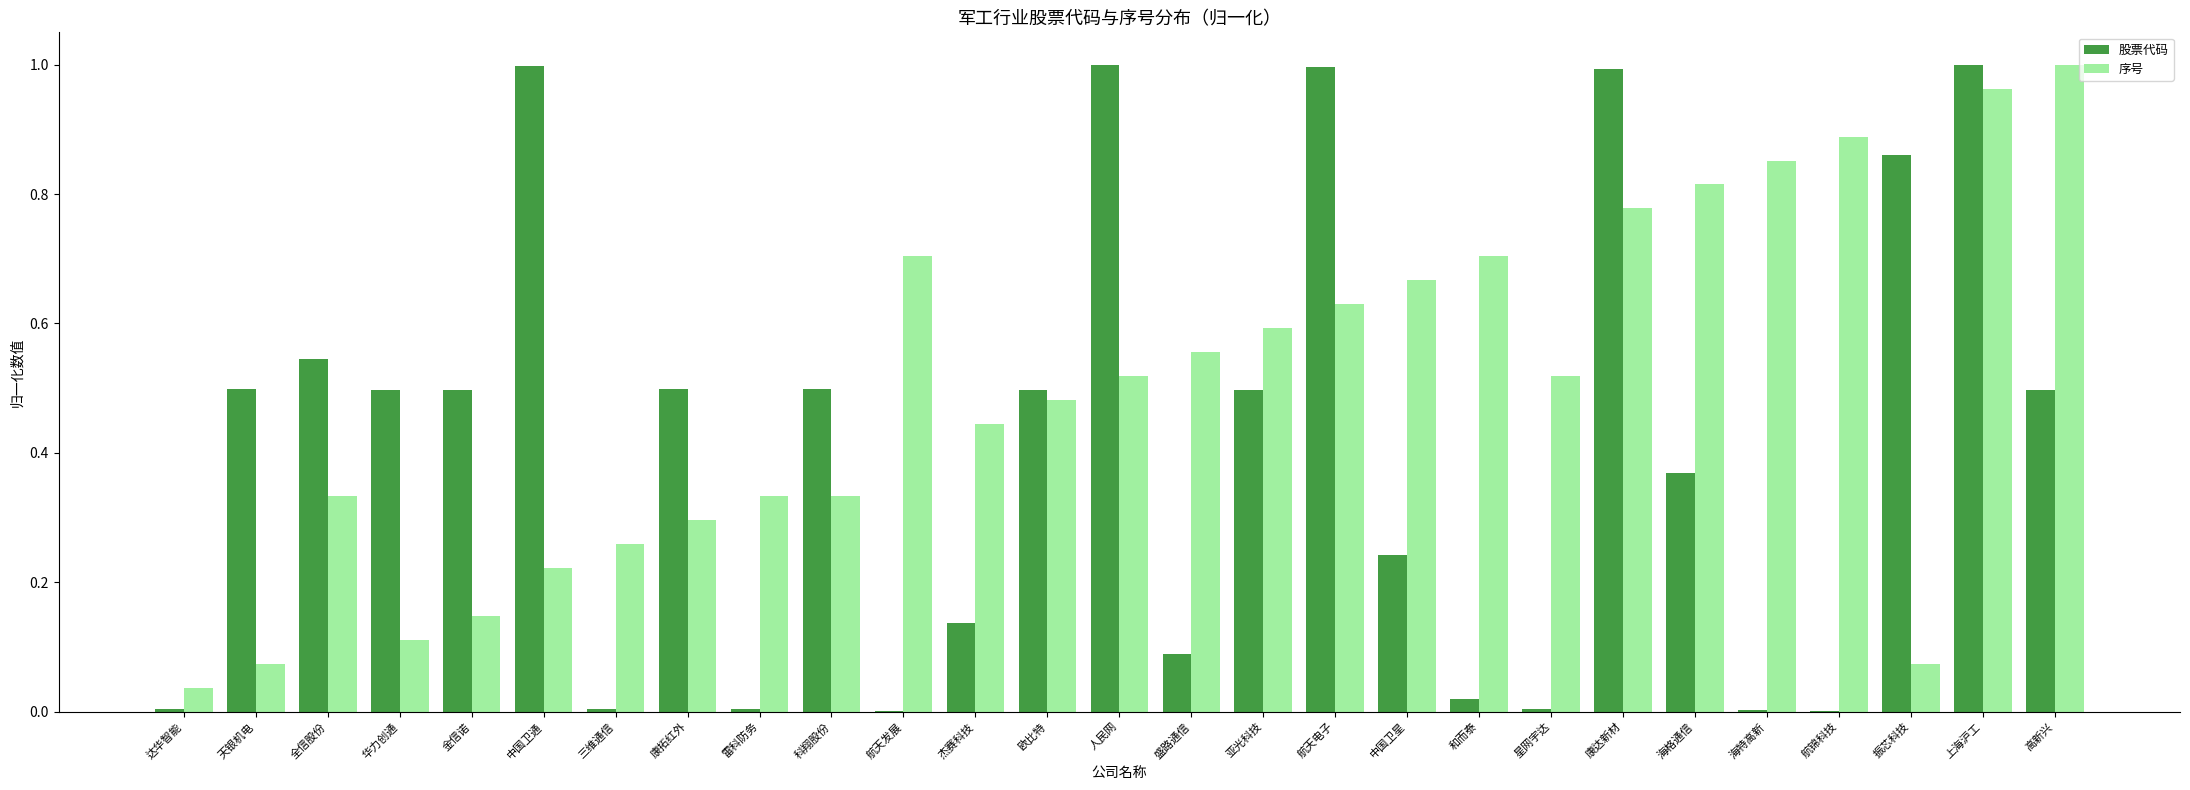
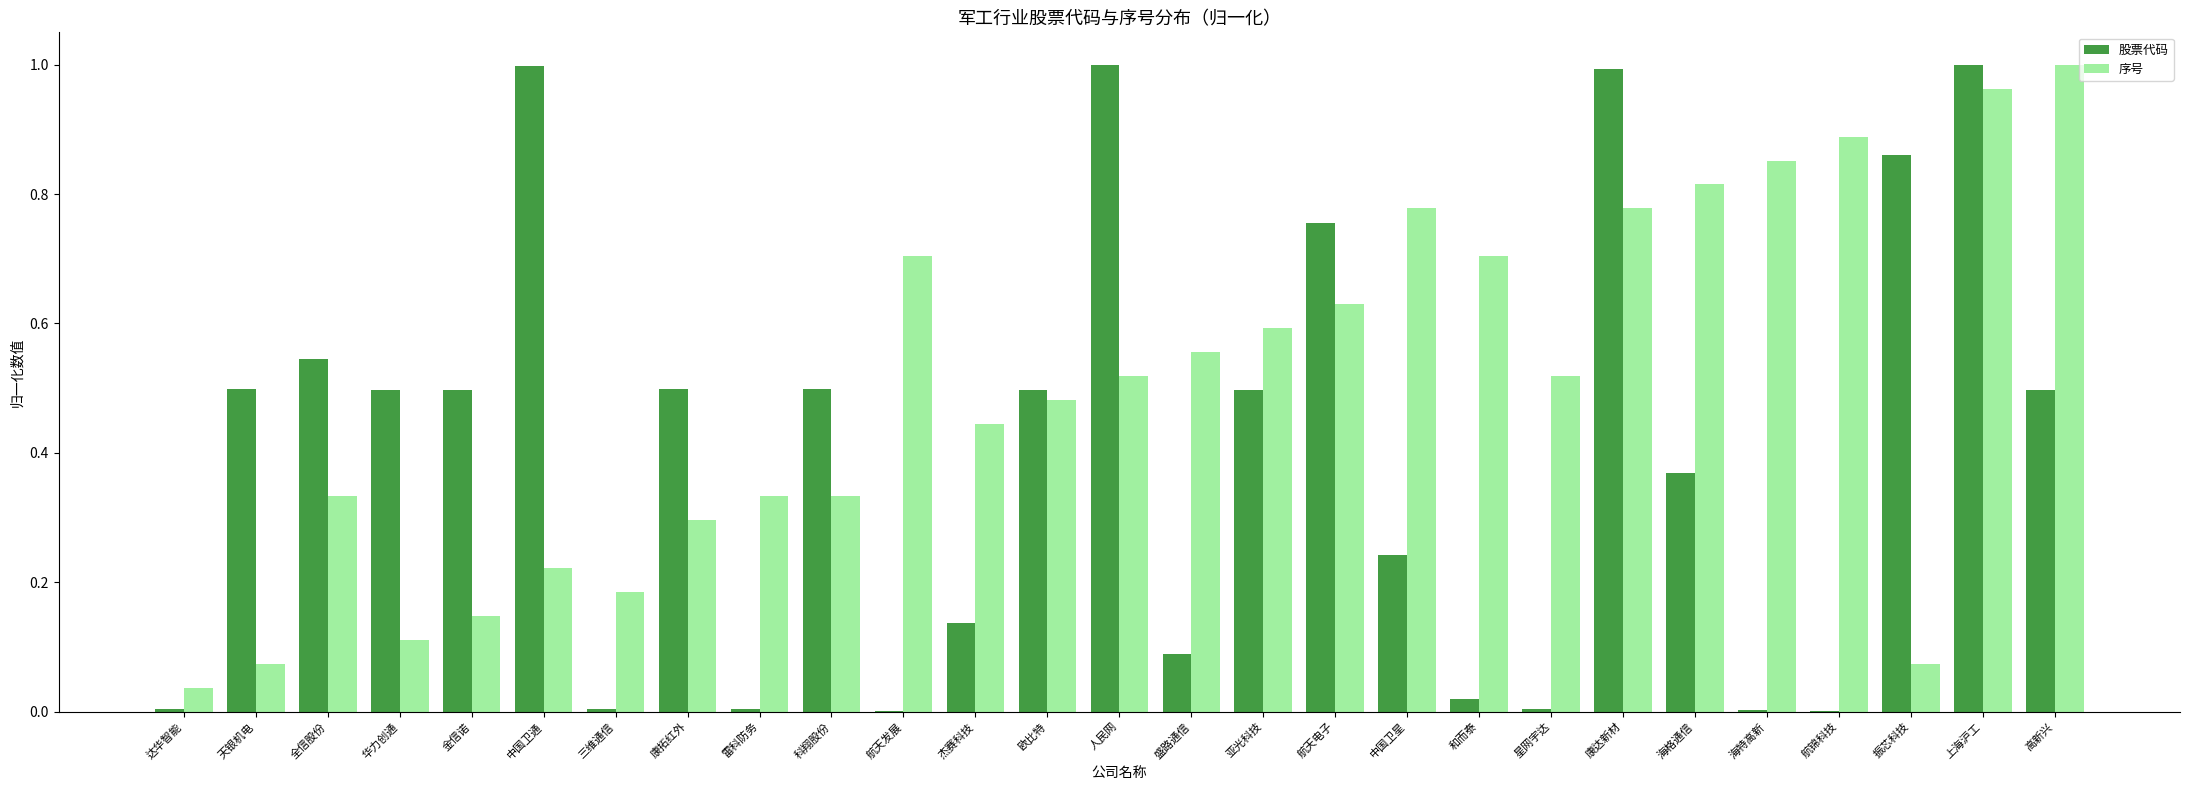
  {
    "股票代码": {
      "达华智能": 0.00,
      "天银机电": 0.50,
      "全信股份": 0.54,
      "华力创通": 0.50,
      "金信诺": 0.50,
      "中国卫通": 1.00,
      "康拓红外": 0.50,
      "雷科防务": 0.00,
      "科翔股份": 0.50,
      "杰赛科技": 0.14,
      "欧比特": 0.50,
      "人民网": 1.00,
      "盛路通信": 0.09,
      "亚光科技": 0.50,
-     "航天电子": 1.00,
+     "航天电子": 0.75,
      "中国卫星": 0.24,
      "和而泰": 0.02,
      "星网宇达": 0.00,
      "康达新材": 0.99,
      "海格通信": 0.37,
      "振芯科技": 0.86,
      "上海沪工": 1.00,
      "高新兴": 0.50
    },
    "序号": {
      "达华智能": 0.04,
      "天银机电": 0.07,
      "全信股份": 0.33,
      "华力创通": 0.11,
      "金信诺": 0.15,
      "中国卫通": 0.22,
-     "三维通信": 0.26,
+     "三维通信": 0.19,
      "康拓红外": 0.30,
      "雷科防务": 0.33,
      "科翔股份": 0.33,
      "航天发展": 0.70,
      "杰赛科技": 0.44,
      "欧比特": 0.48,
      "人民网": 0.52,
      "盛路通信": 0.56,
      "亚光科技": 0.59,
      "航天电子": 0.63,
-     "中国卫星": 0.67,
+     "中国卫星": 0.78,
      "和而泰": 0.70,
      "星网宇达": 0.52,
      "康达新材": 0.78,
      "海格通信": 0.81,
      "海特高新": 0.85,
      "航锦科技": 0.89,
      "振芯科技": 0.07,
      "上海沪工": 0.96,
      "高新兴": 1.00
    }
  }
